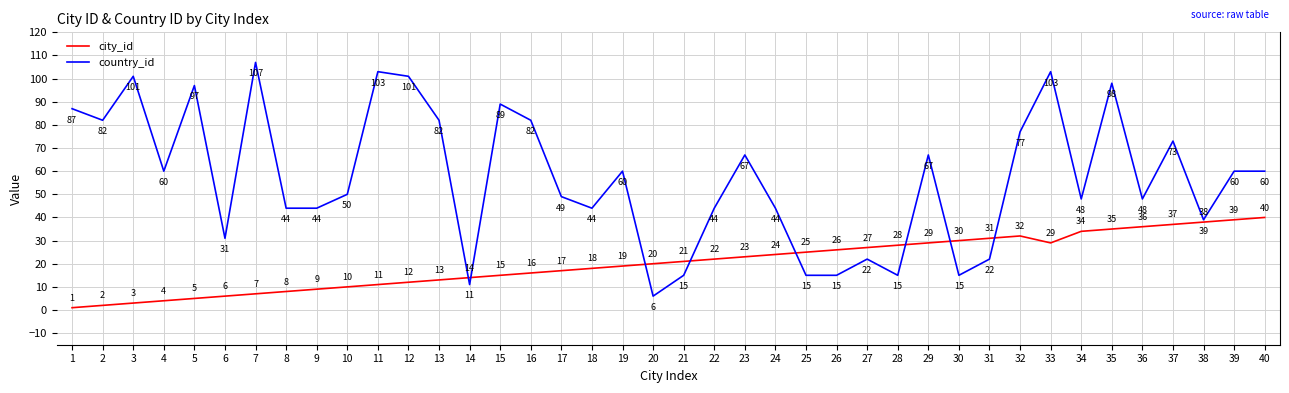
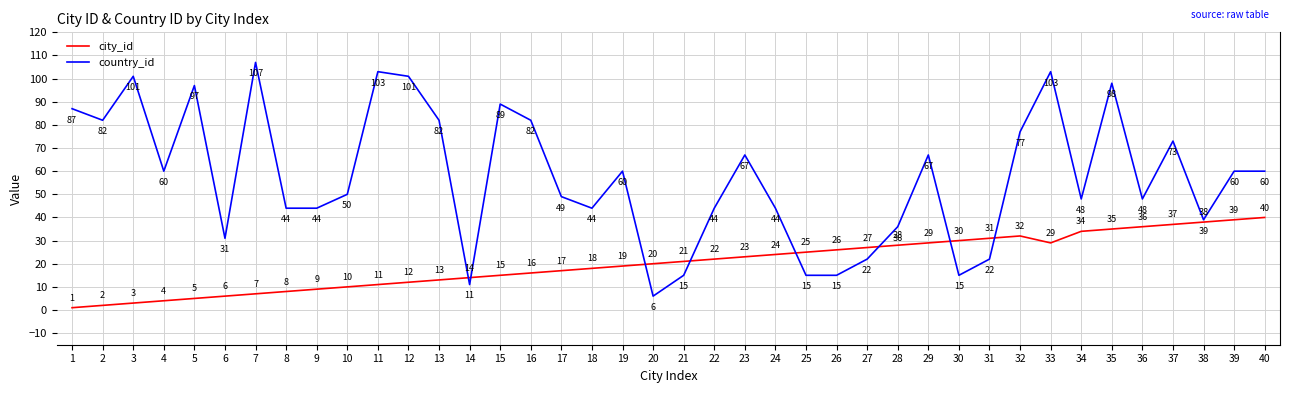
  {
    "city_id": {
      "1": 1,
      "2": 2,
      "3": 3,
      "4": 4,
      "5": 5,
      "6": 6,
      "7": 7,
      "8": 8,
      "9": 9,
      "10": 10,
      "11": 11,
      "12": 12,
      "13": 13,
      "14": 14,
      "15": 15,
      "16": 16,
      "17": 17,
      "18": 18,
      "19": 19,
      "20": 20,
      "21": 21,
      "22": 22,
      "23": 23,
      "24": 24,
      "25": 25,
      "26": 26,
      "27": 27,
      "28": 28,
      "29": 29,
      "30": 30,
      "31": 31,
      "32": 32,
      "33": 29,
      "34": 34,
      "35": 35,
      "37": 37,
      "39": 39,
      "40": 40
    },
    "country_id": {
      "1": 87,
      "2": 82,
      "3": 101,
      "4": 60,
      "5": 97,
      "6": 31,
      "7": 107,
      "8": 44,
      "9": 44,
      "10": 50,
      "11": 103,
      "12": 101,
      "13": 82,
      "14": 11,
      "15": 89,
      "16": 82,
      "17": 49,
      "18": 44,
      "19": 60,
      "20": 6,
      "21": 15,
      "22": 44,
      "23": 67,
      "24": 44,
      "25": 15,
      "26": 15,
      "27": 22,
-     "28": 15,
+     "28": 36,
      "29": 67,
      "30": 15,
      "31": 22,
      "32": 77,
      "33": 103,
      "34": 48,
      "35": 98,
      "37": 73,
      "39": 60,
      "40": 60
    }
  }
